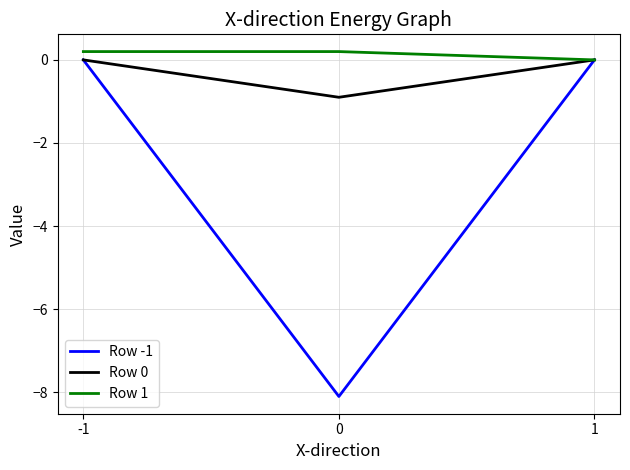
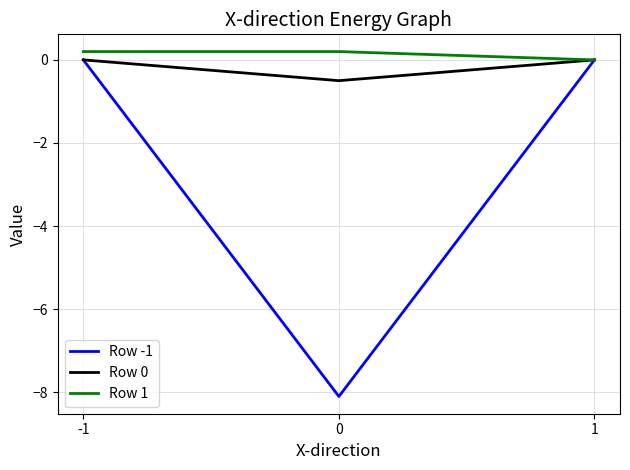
  {
    "Row -1": {
      "0": -8.1
    },
    "Row 0": {
-     "0": -0.9
+     "0": -0.5
    },
    "Row 1": {
      "-1": 0.2,
      "0": 0.2
    }
  }
